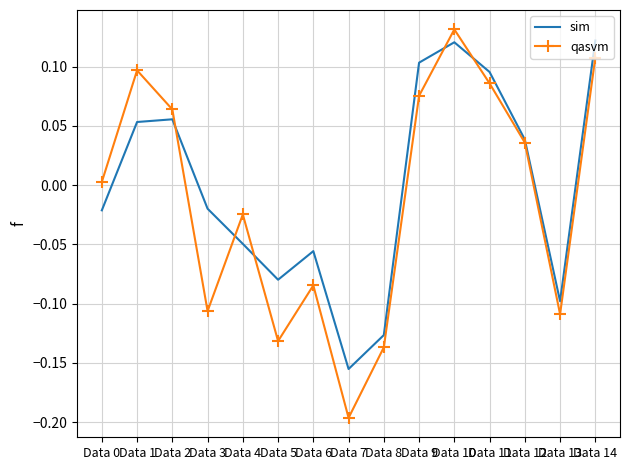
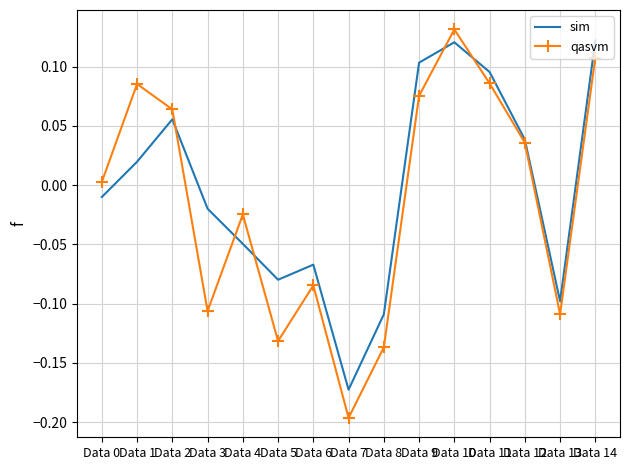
  {
    "sim": {
-     "Data 0": -0.021,
-     "Data 1": 0.053,
+     "Data 0": -0.010,
+     "Data 1": 0.020,
      "Data 2": 0.055,
      "Data 3": -0.020,
      "Data 4": -0.050,
      "Data 5": -0.080,
-     "Data 6": -0.056,
-     "Data 7": -0.155,
-     "Data 8": -0.126,
+     "Data 6": -0.067,
+     "Data 7": -0.173,
+     "Data 8": -0.109,
      "Data 9": 0.103
    },
    "qasvm": {
      "Data 0": 0.003,
-     "Data 1": 0.097,
+     "Data 1": 0.085,
      "Data 2": 0.064,
      "Data 3": -0.106,
      "Data 4": -0.025,
      "Data 5": -0.132,
      "Data 6": -0.085,
      "Data 7": -0.196,
      "Data 8": -0.137,
      "Data 9": 0.075
    }
  }
